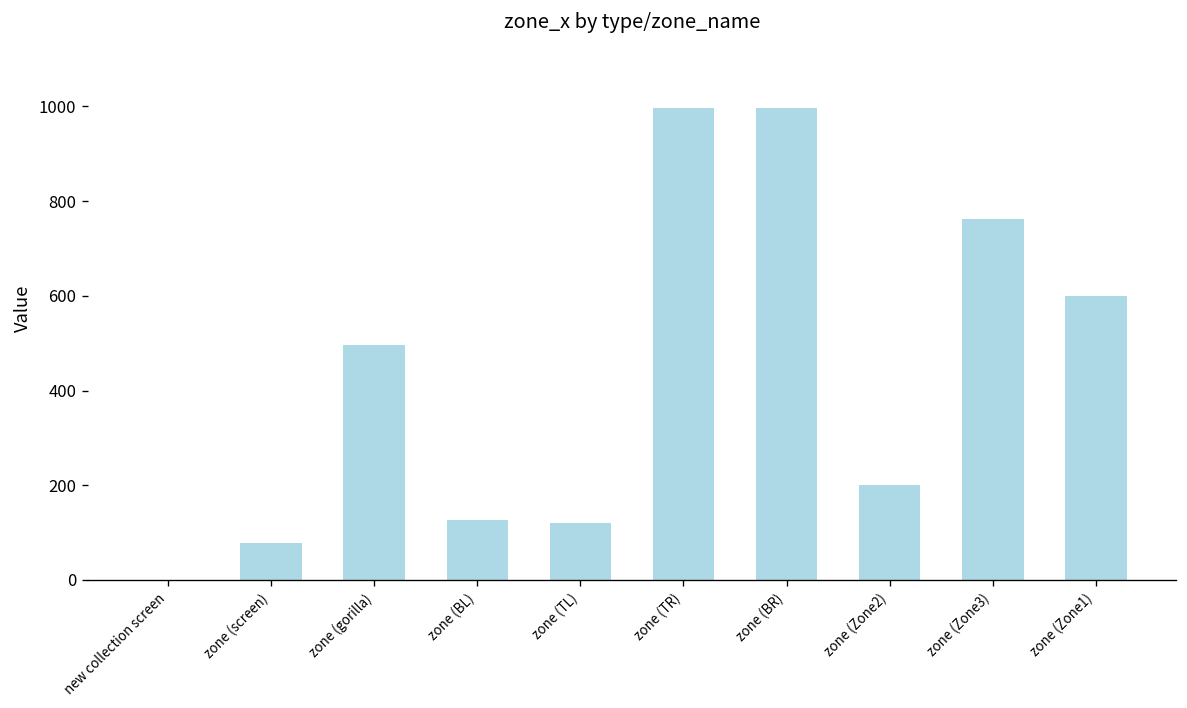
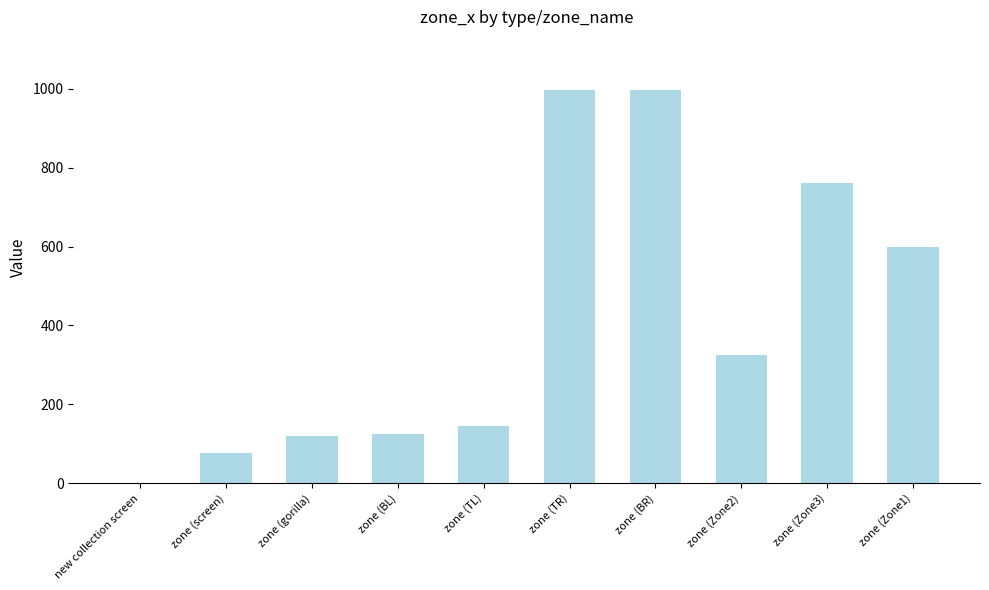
  {
    "new collection screen": 0,
    "zone (screen)": 80,
-   "zone (gorilla)": 500,
+   "zone (gorilla)": 120,
    "zone (BL)": 130,
-   "zone (TL)": 120,
+   "zone (TL)": 140,
    "zone (TR)": 1000,
    "zone (BR)": 1000,
-   "zone (Zone2)": 200,
+   "zone (Zone2)": 320,
    "zone (Zone3)": 760,
    "zone (Zone1)": 600
  }
